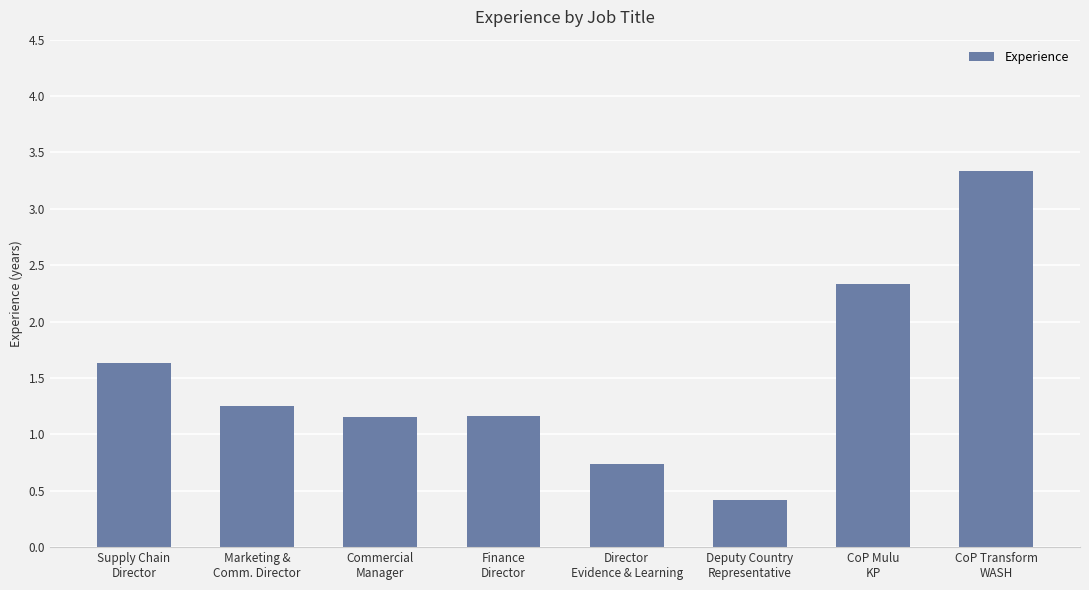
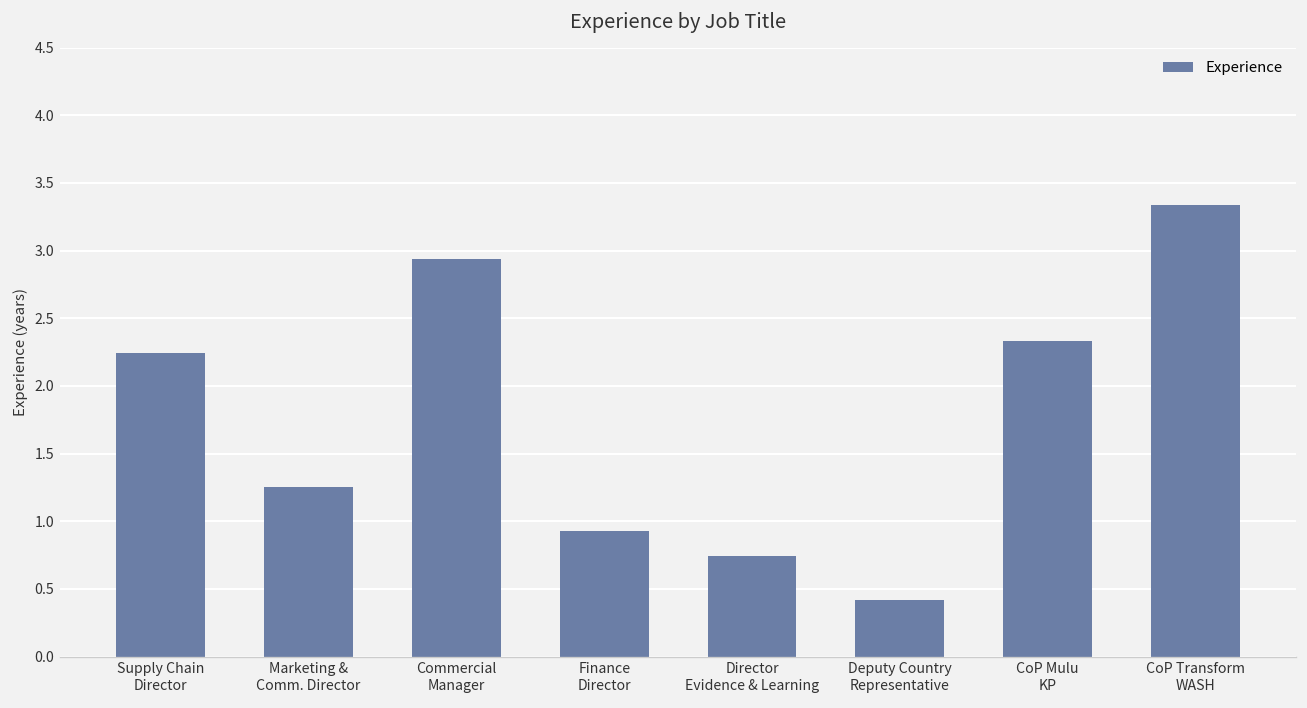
  {
-   "Supply Chain Director": 1.64,
+   "Supply Chain Director": 2.24,
    "Marketing & Comm. Director": 1.25,
-   "Commercial Manager": 1.16,
-   "Finance Director": 1.16,
+   "Commercial Manager": 2.94,
+   "Finance Director": 0.93,
    "Director Evidence & Learning": 0.74,
    "Deputy Country Representative": 0.42,
    "CoP Mulu KP": 2.33,
    "CoP Transform WASH": 3.33
  }
